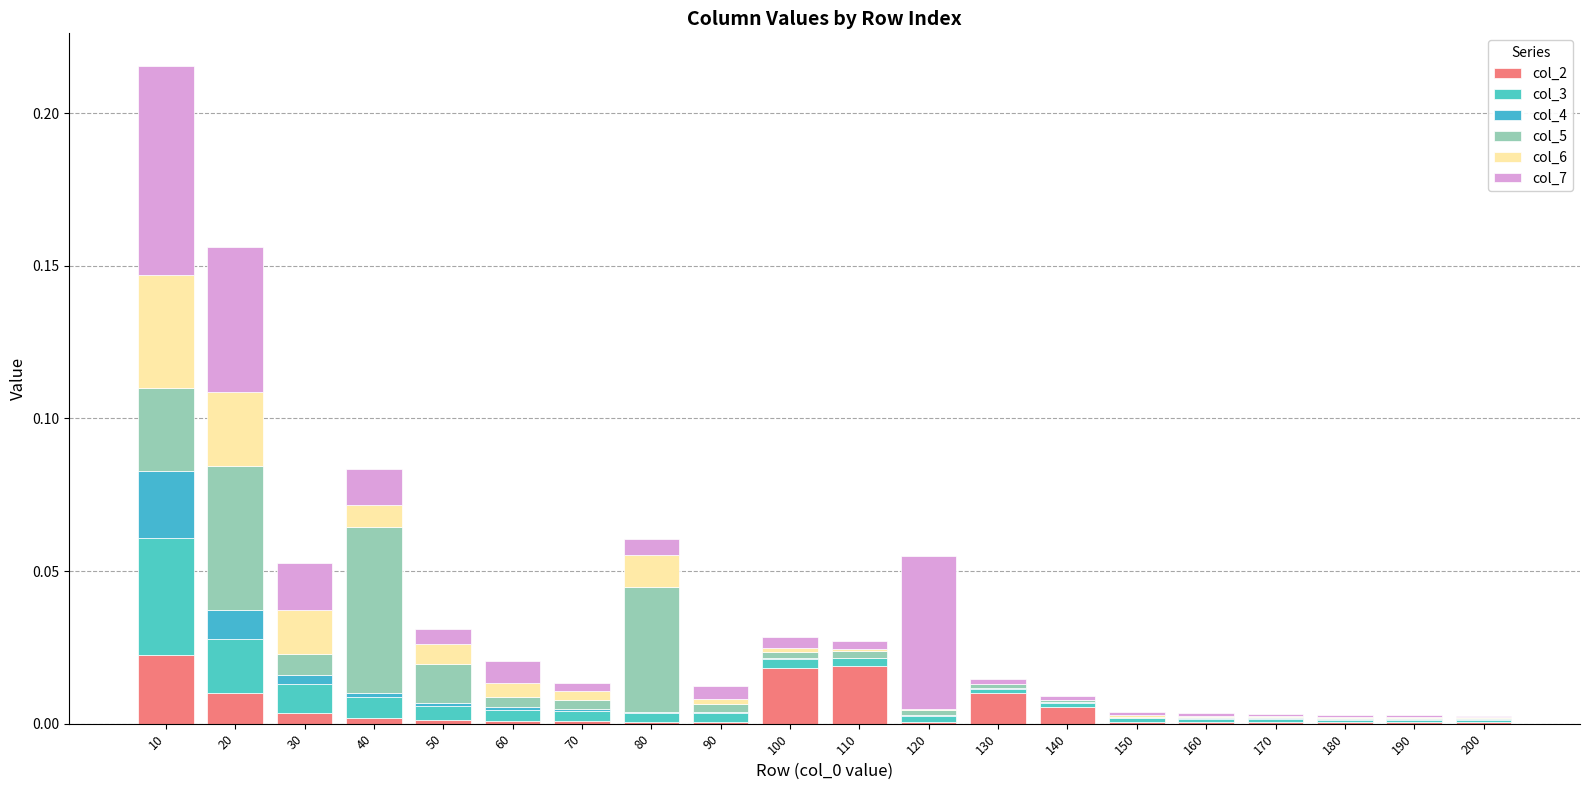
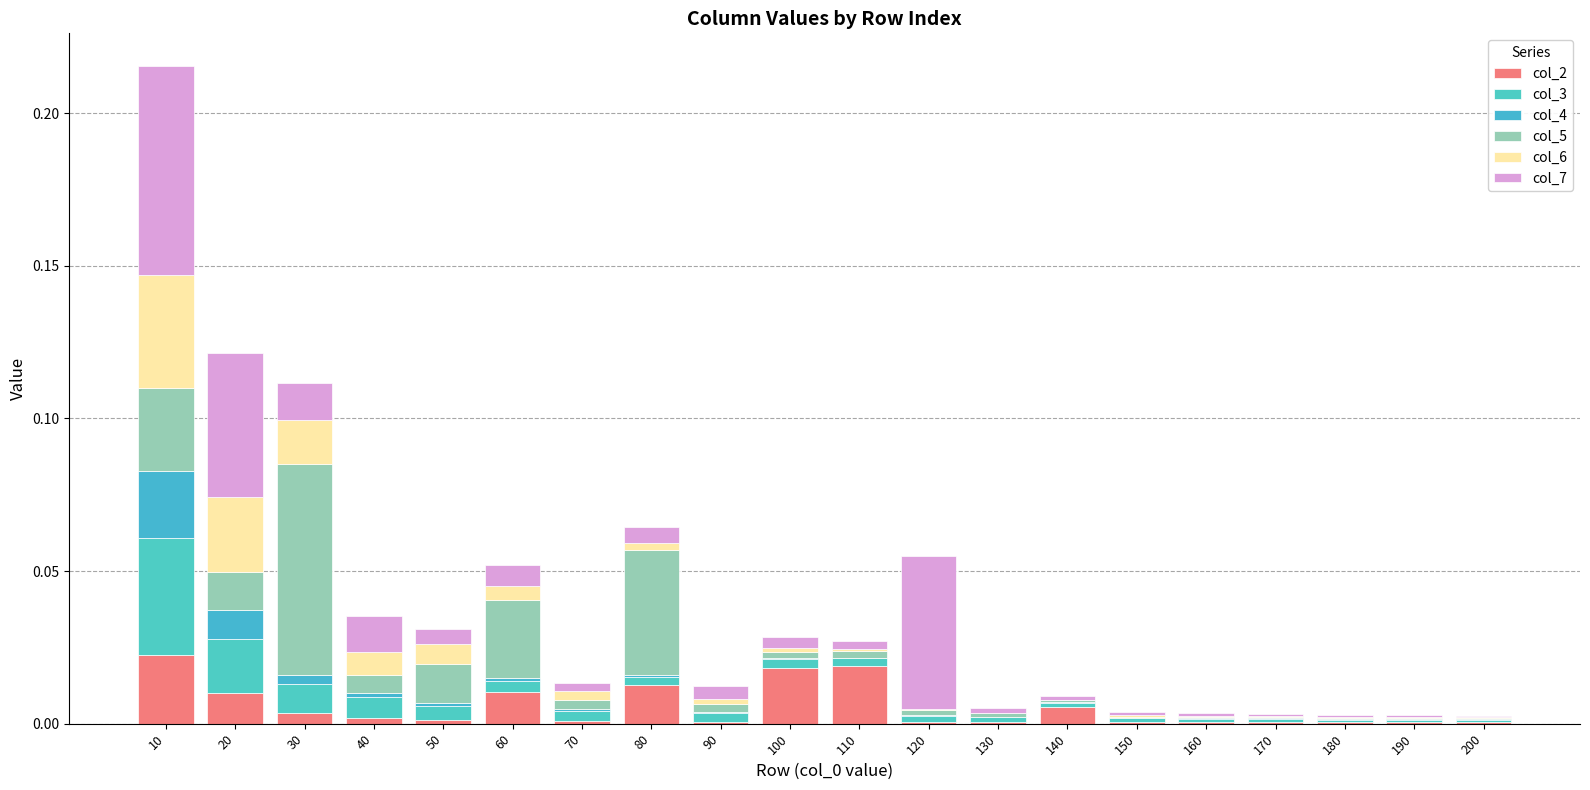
  {
    "col_2": {
      "10": 0.022,
      "20": 0.010,
      "30": 0.004,
      "40": 0.002,
      "50": 0.001,
-     "60": 0.001,
-     "80": 0.001,
+     "60": 0.010,
+     "80": 0.013,
      "100": 0.018,
      "110": 0.019,
-     "130": 0.010,
+     "130": 0.001,
      "140": 0.005
    },
    "col_5": {
      "10": 0.027,
-     "20": 0.047,
-     "30": 0.007,
-     "40": 0.054,
+     "20": 0.013,
+     "30": 0.069,
+     "40": 0.006,
      "50": 0.013,
-     "60": 0.004,
+     "60": 0.026,
      "70": 0.003,
      "80": 0.041,
      "90": 0.002,
      "100": 0.002,
      "110": 0.002,
      "120": 0.002,
      "130": 0.001
    },
    "col_6": {
      "10": 0.037,
      "20": 0.024,
      "30": 0.014,
      "40": 0.007,
      "50": 0.007,
      "60": 0.004,
      "70": 0.003,
-     "80": 0.010,
+     "80": 0.002,
      "90": 0.002,
      "100": 0.001
    },
    "col_7": {
      "10": 0.068,
      "20": 0.047,
-     "30": 0.016,
+     "30": 0.012,
      "40": 0.012,
      "50": 0.005,
      "60": 0.007,
      "70": 0.002,
      "80": 0.005,
      "90": 0.004,
      "100": 0.003,
      "110": 0.003,
      "120": 0.050,
      "130": 0.002,
      "140": 0.001,
      "150": 0.001,
      "160": 0.001
    }
  }
